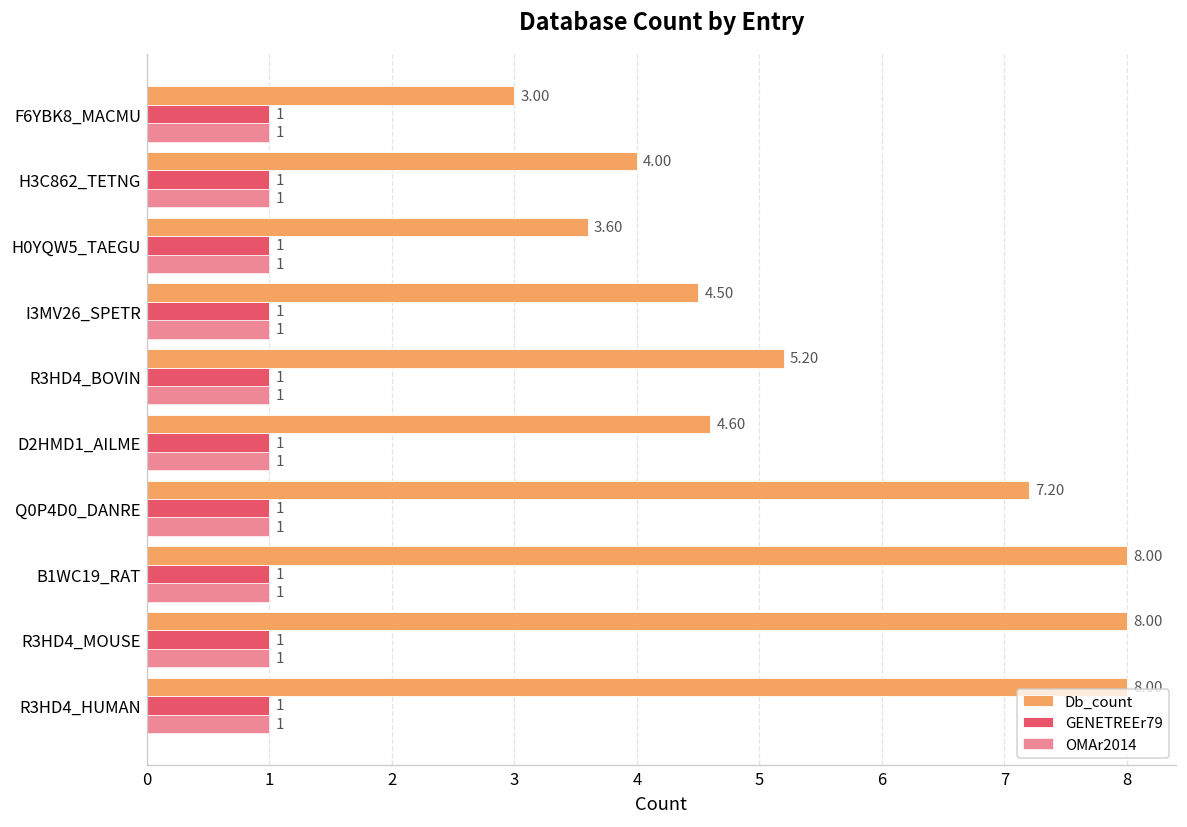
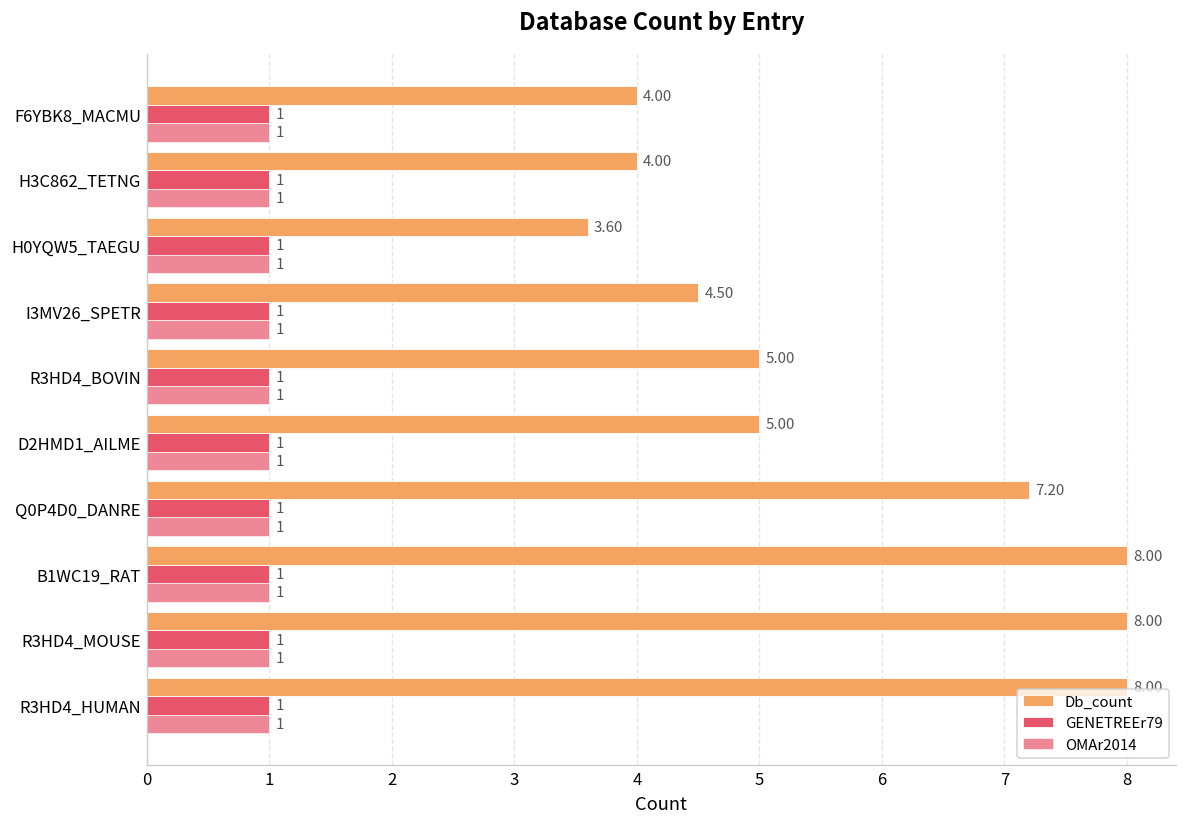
  {
    "Db_count": {
-     "F6YBK8_MACMU": 3.00,
+     "F6YBK8_MACMU": 4.00,
      "H3C862_TETNG": 4.00,
      "H0YQW5_TAEGU": 3.60,
      "I3MV26_SPETR": 4.50,
-     "R3HD4_BOVIN": 5.20,
-     "D2HMD1_AILME": 4.60,
+     "R3HD4_BOVIN": 5.00,
+     "D2HMD1_AILME": 5.00,
      "Q0P4D0_DANRE": 7.20,
      "B1WC19_RAT": 8.00,
      "R3HD4_MOUSE": 8.00
    }
  }
